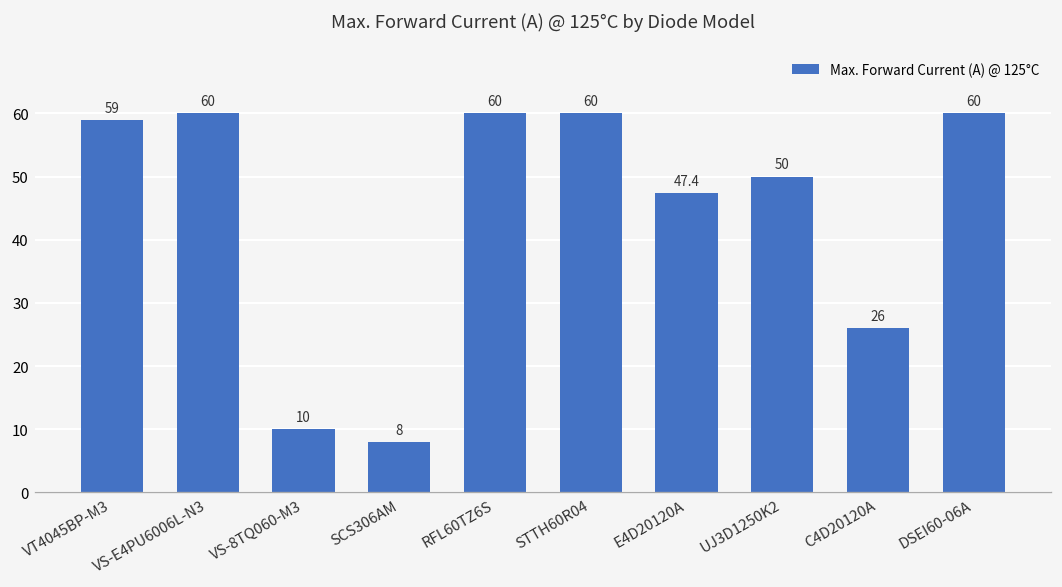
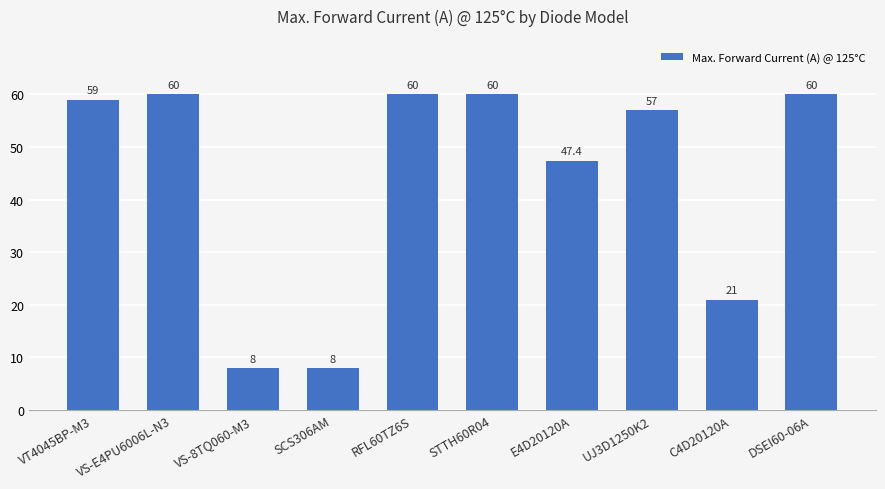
  {
    "VT4045BP-M3": 59,
    "VS-E4PU6006L-N3": 60,
-   "VS-8TQ060-M3": 10,
+   "VS-8TQ060-M3": 8,
    "SCS306AM": 8,
    "RFL60TZ6S": 60,
    "STTH60R04": 60,
    "E4D20120A": 47.4,
-   "UJ3D1250K2": 50,
-   "C4D20120A": 26,
+   "UJ3D1250K2": 57,
+   "C4D20120A": 21,
    "DSEI60-06A": 60
  }
